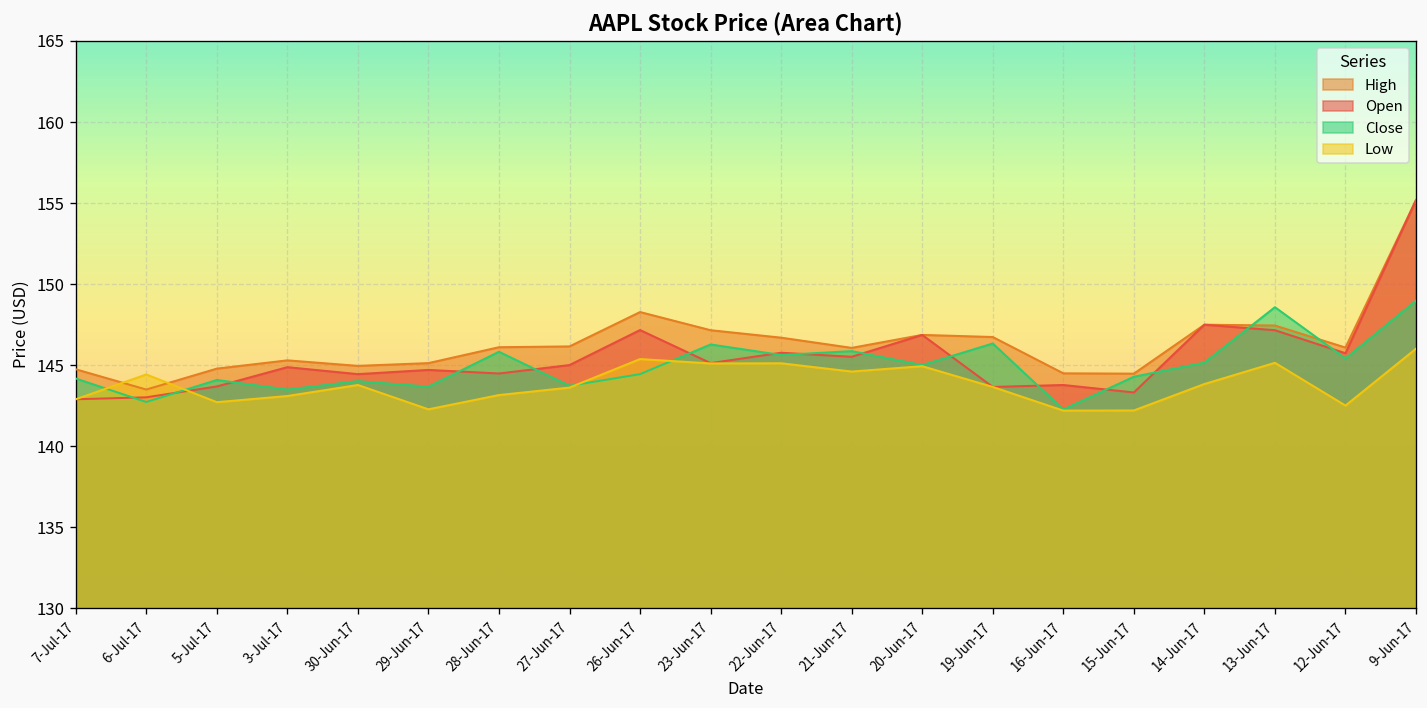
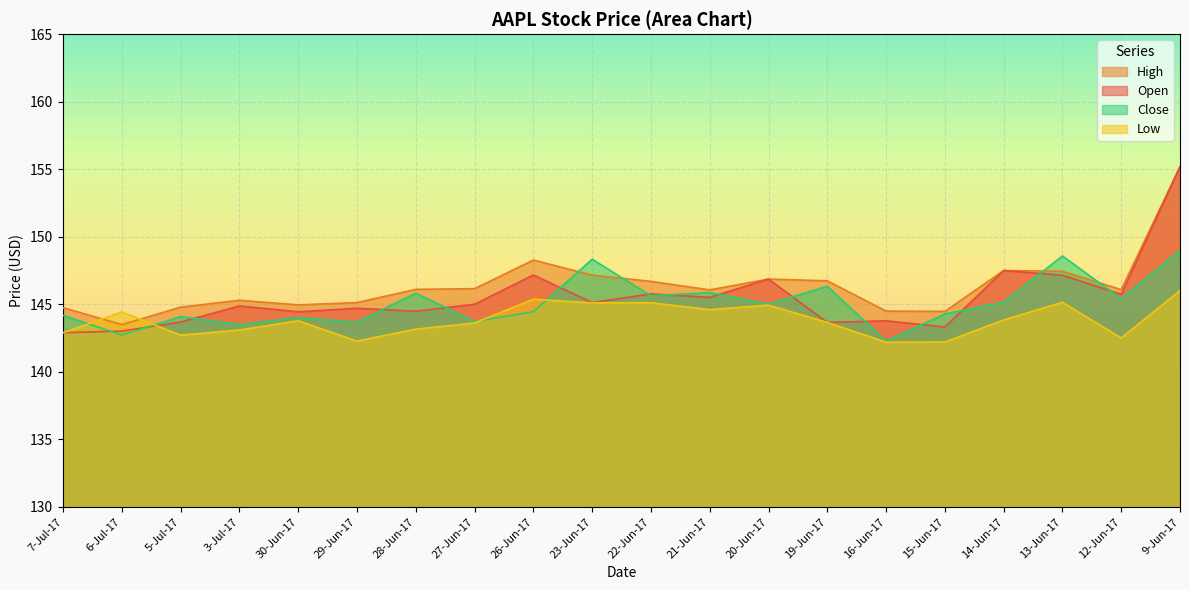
  {
    "Close": {
      "7-Jul-17": 144.2,
      "6-Jul-17": 142.7,
      "5-Jul-17": 144.1,
      "3-Jul-17": 143.5,
      "30-Jun-17": 144.0,
      "29-Jun-17": 143.7,
      "28-Jun-17": 145.8,
      "26-Jun-17": 144.5,
-     "23-Jun-17": 146.3,
+     "23-Jun-17": 148.3,
      "21-Jun-17": 145.9,
      "19-Jun-17": 146.3,
      "14-Jun-17": 145.2,
      "13-Jun-17": 148.6,
      "12-Jun-17": 145.4,
      "9-Jun-17": 149.0
    },
    "Low": {
      "6-Jul-17": 144.4,
      "5-Jul-17": 142.7,
      "3-Jul-17": 143.1,
      "30-Jun-17": 143.8,
      "29-Jun-17": 142.3,
      "28-Jun-17": 143.2,
      "26-Jun-17": 145.4,
      "22-Jun-17": 145.1,
      "21-Jun-17": 144.6,
      "15-Jun-17": 142.2,
      "14-Jun-17": 143.8,
      "13-Jun-17": 145.2,
      "12-Jun-17": 142.5,
      "9-Jun-17": 146.0
    }
  }
